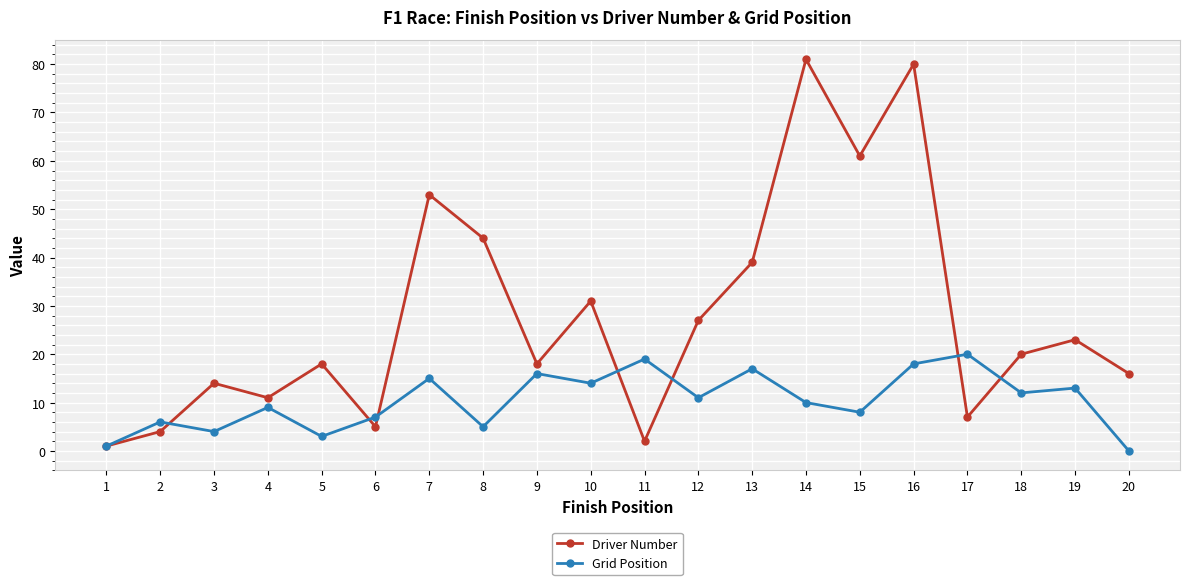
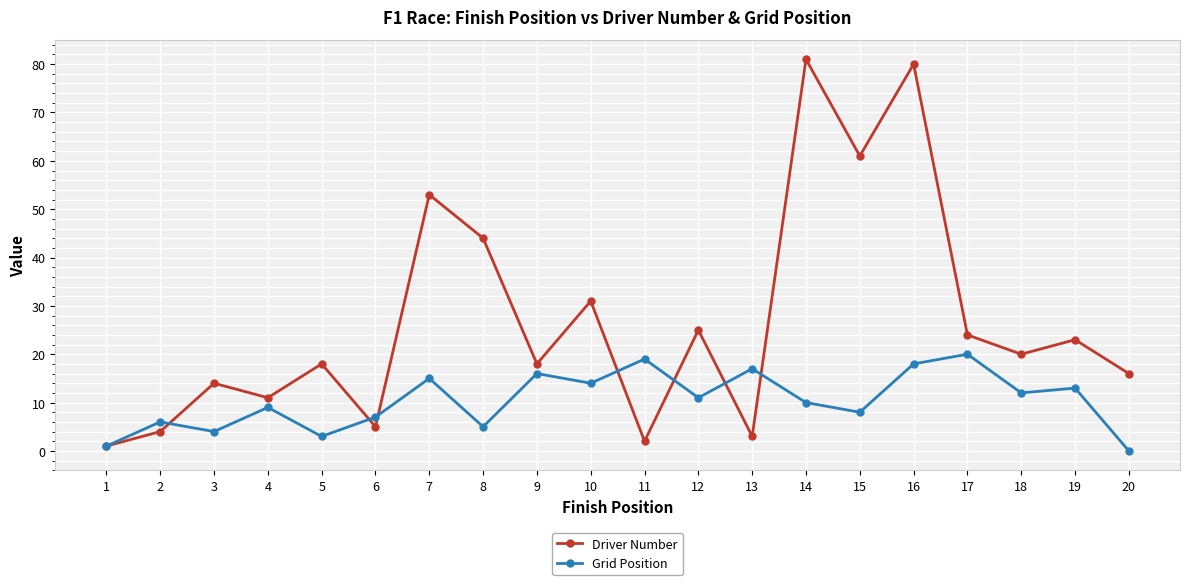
  {
    "Driver Number": {
      "2": 4,
      "3": 14,
      "4": 11,
      "5": 18,
      "6": 5,
      "7": 53,
      "8": 44,
      "9": 18,
      "10": 31,
      "11": 2,
-     "12": 27,
-     "13": 39,
+     "12": 25,
+     "13": 3,
      "14": 81,
      "15": 61,
      "16": 80,
-     "17": 7,
+     "17": 24,
      "18": 20,
      "19": 23,
      "20": 16
    },
    "Grid Position": {
      "2": 6,
      "3": 4,
      "4": 9,
      "5": 3,
      "6": 7,
      "7": 15,
      "8": 5,
      "9": 16,
      "10": 14,
      "11": 19,
      "12": 11,
      "13": 17,
      "14": 10,
      "15": 8,
      "16": 18,
      "17": 20,
      "18": 12,
      "19": 13,
      "20": 0
    }
  }
